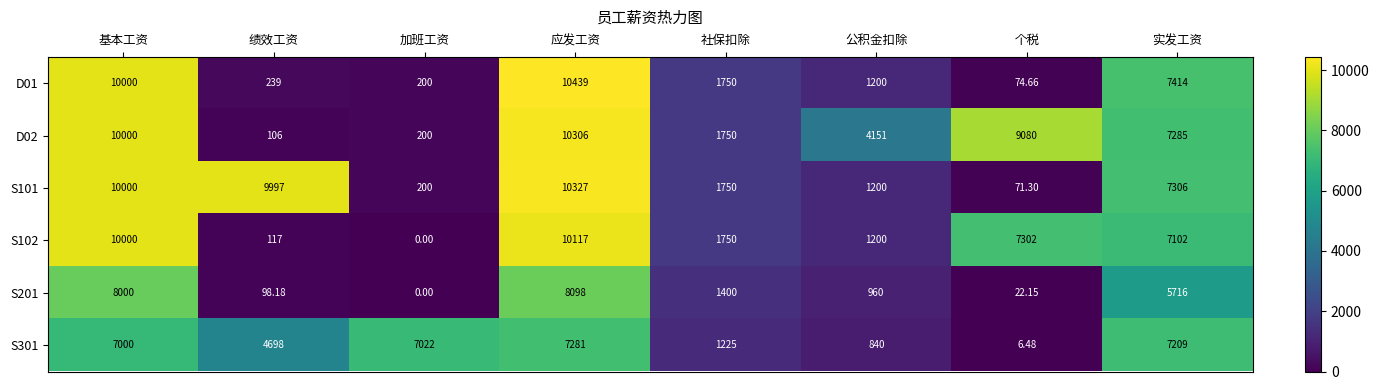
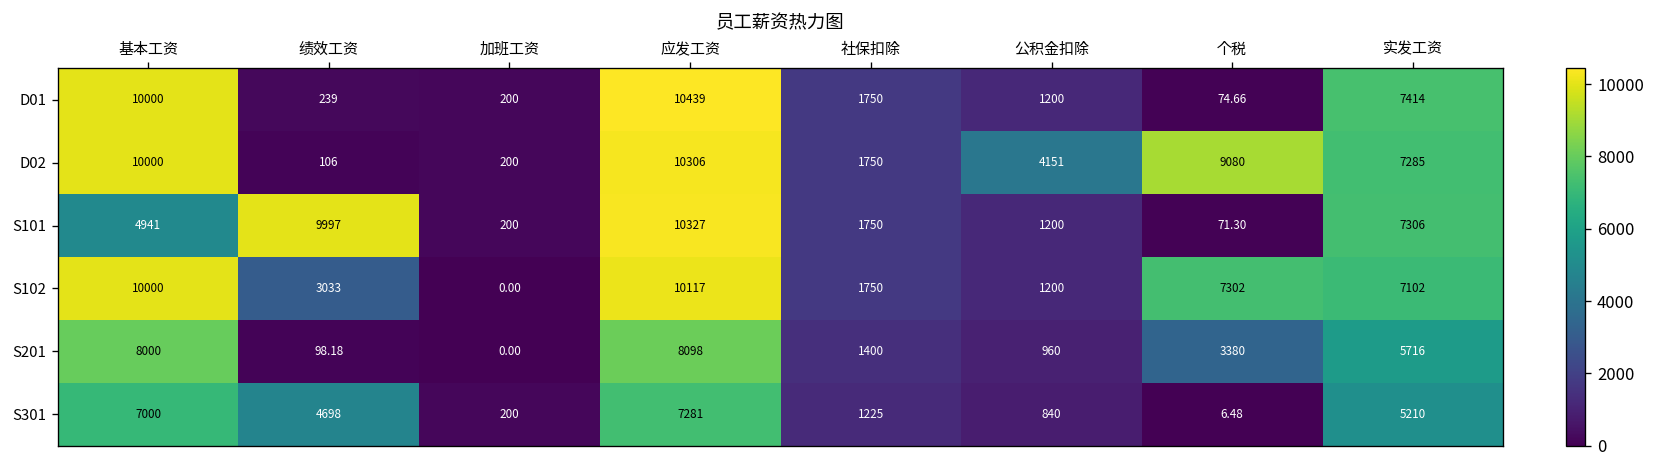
  {
    "D01": {
      "基本工资": 10000,
      "绩效工资": 239,
      "加班工资": 200,
      "应发工资": 10439,
      "社保扣除": 1750,
      "公积金扣除": 1200,
      "个税": 74.66,
      "实发工资": 7414
    },
    "D02": {
      "基本工资": 10000,
      "绩效工资": 106,
      "加班工资": 200,
      "应发工资": 10306,
      "社保扣除": 1750,
      "公积金扣除": 4151,
      "个税": 9080,
      "实发工资": 7285
    },
    "S101": {
-     "基本工资": 10000,
+     "基本工资": 4941,
      "绩效工资": 9997,
      "加班工资": 200,
      "应发工资": 10327,
      "社保扣除": 1750,
      "公积金扣除": 1200,
      "个税": 71.30,
      "实发工资": 7306
    },
    "S102": {
      "基本工资": 10000,
-     "绩效工资": 117,
+     "绩效工资": 3033,
      "加班工资": 0.00,
      "应发工资": 10117,
      "社保扣除": 1750,
      "公积金扣除": 1200,
      "个税": 7302,
      "实发工资": 7102
    },
    "S201": {
      "基本工资": 8000,
      "绩效工资": 98.18,
      "加班工资": 0.00,
      "应发工资": 8098,
      "社保扣除": 1400,
      "公积金扣除": 960,
-     "个税": 22.15,
+     "个税": 3380,
      "实发工资": 5716
    },
    "S301": {
      "基本工资": 7000,
      "绩效工资": 4698,
-     "加班工资": 7022,
+     "加班工资": 200,
      "应发工资": 7281,
      "社保扣除": 1225,
      "公积金扣除": 840,
      "个税": 6.48,
-     "实发工资": 7209
+     "实发工资": 5210
    }
  }
